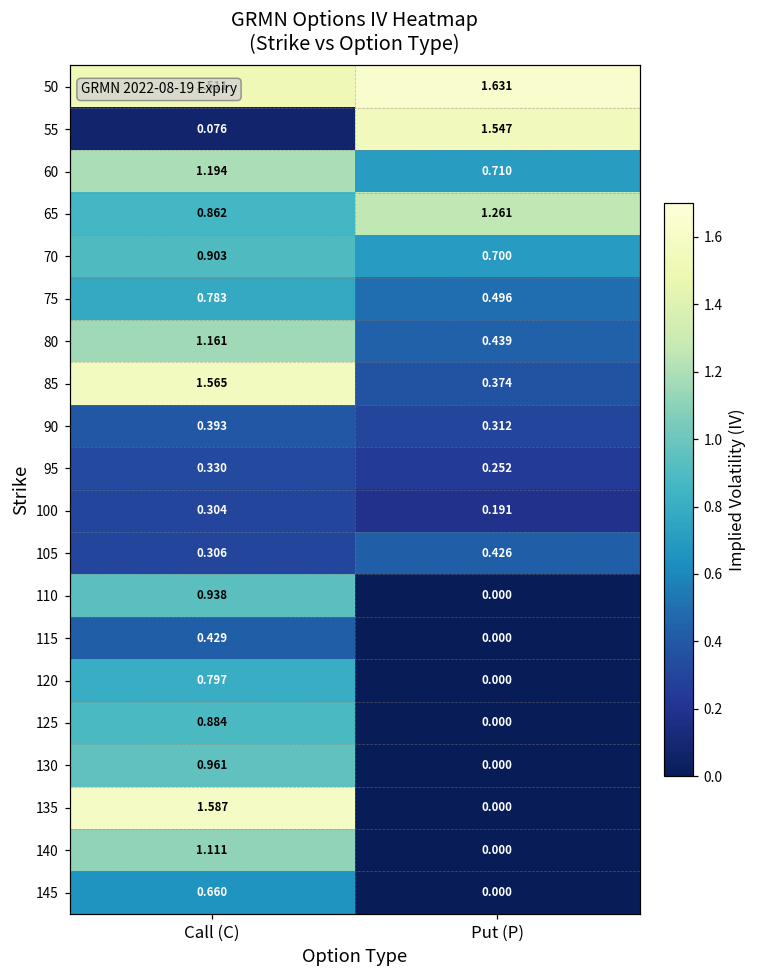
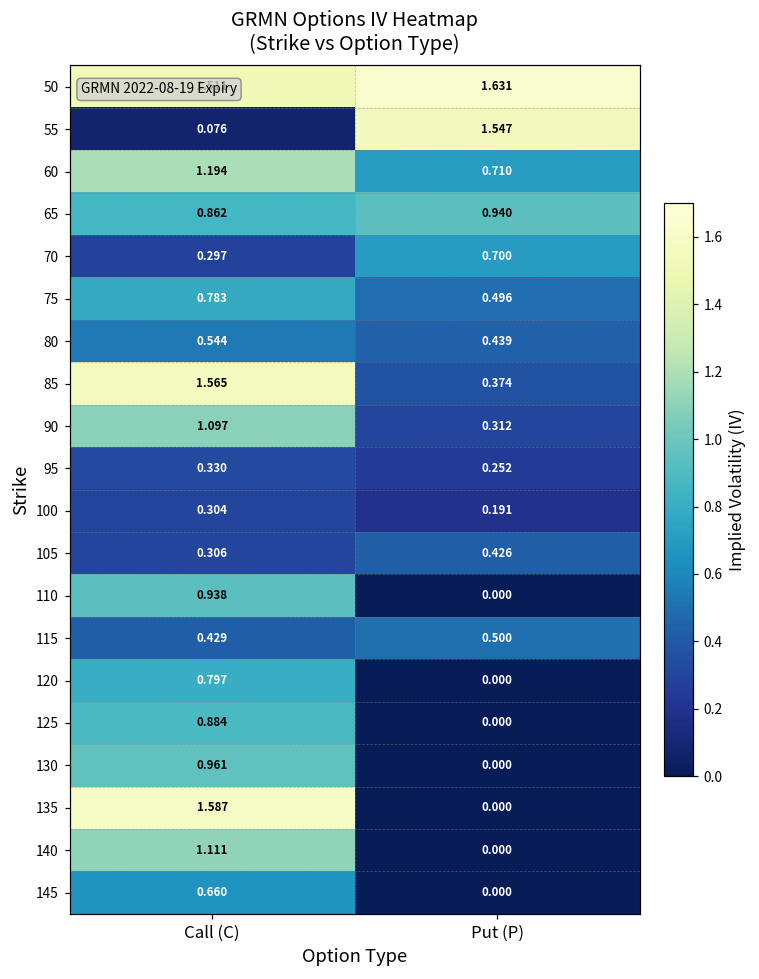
  {
    "50": {
      "Put (P)": 1.631
    },
    "55": {
      "Call (C)": 0.076,
      "Put (P)": 1.547
    },
    "60": {
      "Call (C)": 1.194,
      "Put (P)": 0.710
    },
    "65": {
      "Call (C)": 0.862,
-     "Put (P)": 1.261
+     "Put (P)": 0.940
    },
    "70": {
-     "Call (C)": 0.903,
+     "Call (C)": 0.297,
      "Put (P)": 0.700
    },
    "75": {
      "Call (C)": 0.783,
      "Put (P)": 0.496
    },
    "80": {
-     "Call (C)": 1.161,
+     "Call (C)": 0.544,
      "Put (P)": 0.439
    },
    "85": {
      "Call (C)": 1.565,
      "Put (P)": 0.374
    },
    "90": {
-     "Call (C)": 0.393,
+     "Call (C)": 1.097,
      "Put (P)": 0.312
    },
    "95": {
      "Call (C)": 0.330,
      "Put (P)": 0.252
    },
    "100": {
      "Call (C)": 0.304,
      "Put (P)": 0.191
    },
    "105": {
      "Call (C)": 0.306,
      "Put (P)": 0.426
    },
    "110": {
      "Call (C)": 0.938,
      "Put (P)": 0.000
    },
    "115": {
      "Call (C)": 0.429,
-     "Put (P)": 0.000
+     "Put (P)": 0.500
    },
    "120": {
      "Call (C)": 0.797,
      "Put (P)": 0.000
    },
    "125": {
      "Call (C)": 0.884,
      "Put (P)": 0.000
    },
    "130": {
      "Call (C)": 0.961,
      "Put (P)": 0.000
    },
    "135": {
      "Call (C)": 1.587,
      "Put (P)": 0.000
    },
    "140": {
      "Call (C)": 1.111,
      "Put (P)": 0.000
    },
    "145": {
      "Call (C)": 0.660,
      "Put (P)": 0.000
    }
  }
